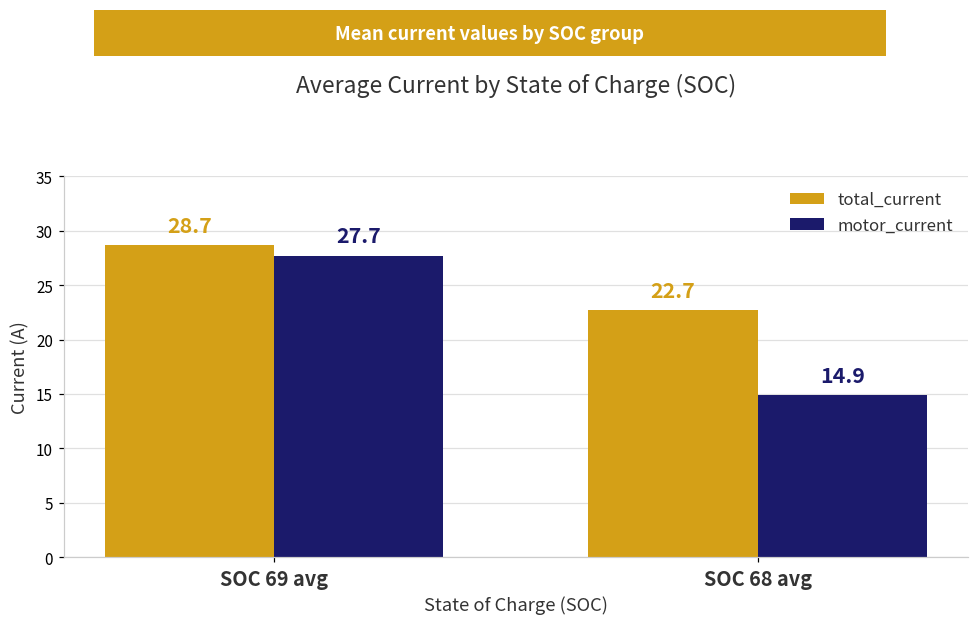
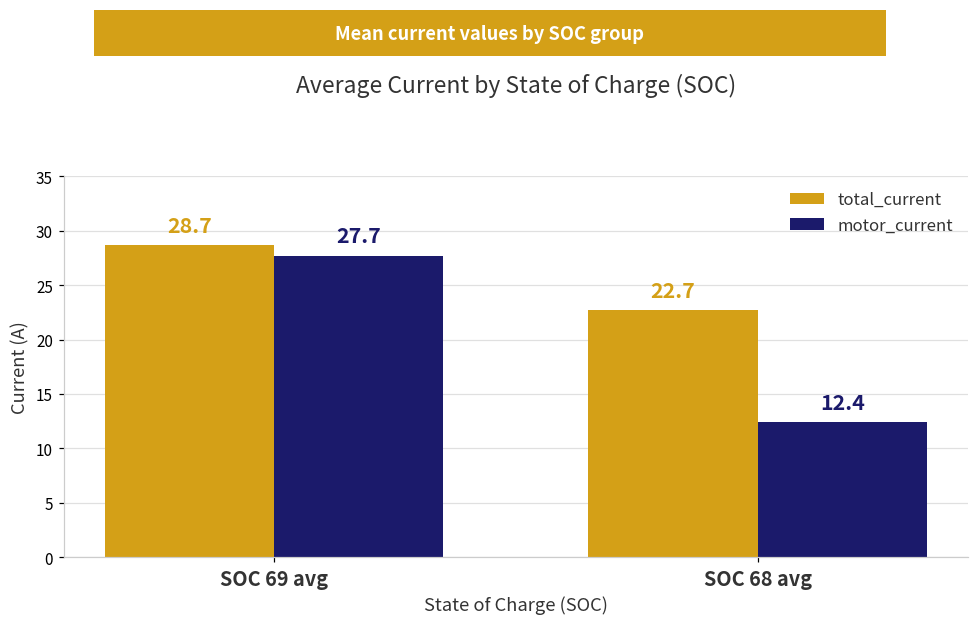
  {
    "total_current": {
      "SOC 69 avg": 28.7,
      "SOC 68 avg": 22.7
    },
    "motor_current": {
      "SOC 69 avg": 27.7,
-     "SOC 68 avg": 14.9
+     "SOC 68 avg": 12.4
    }
  }
